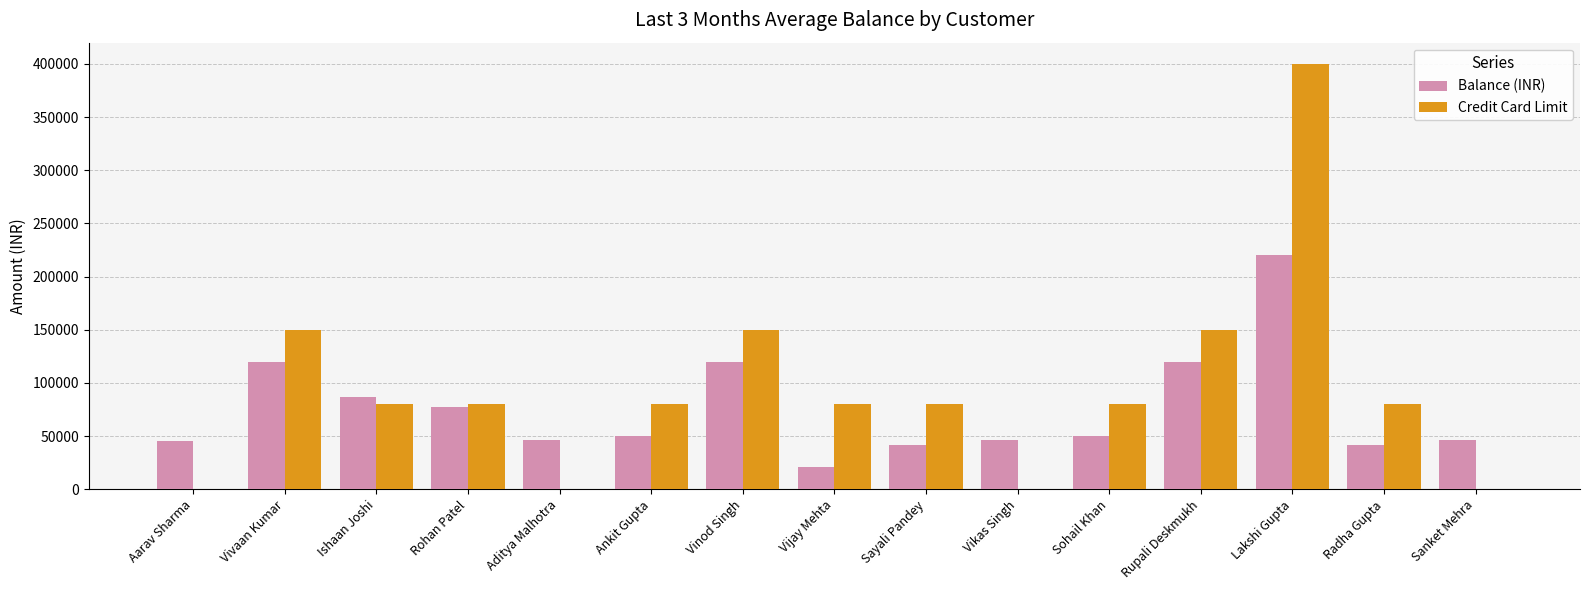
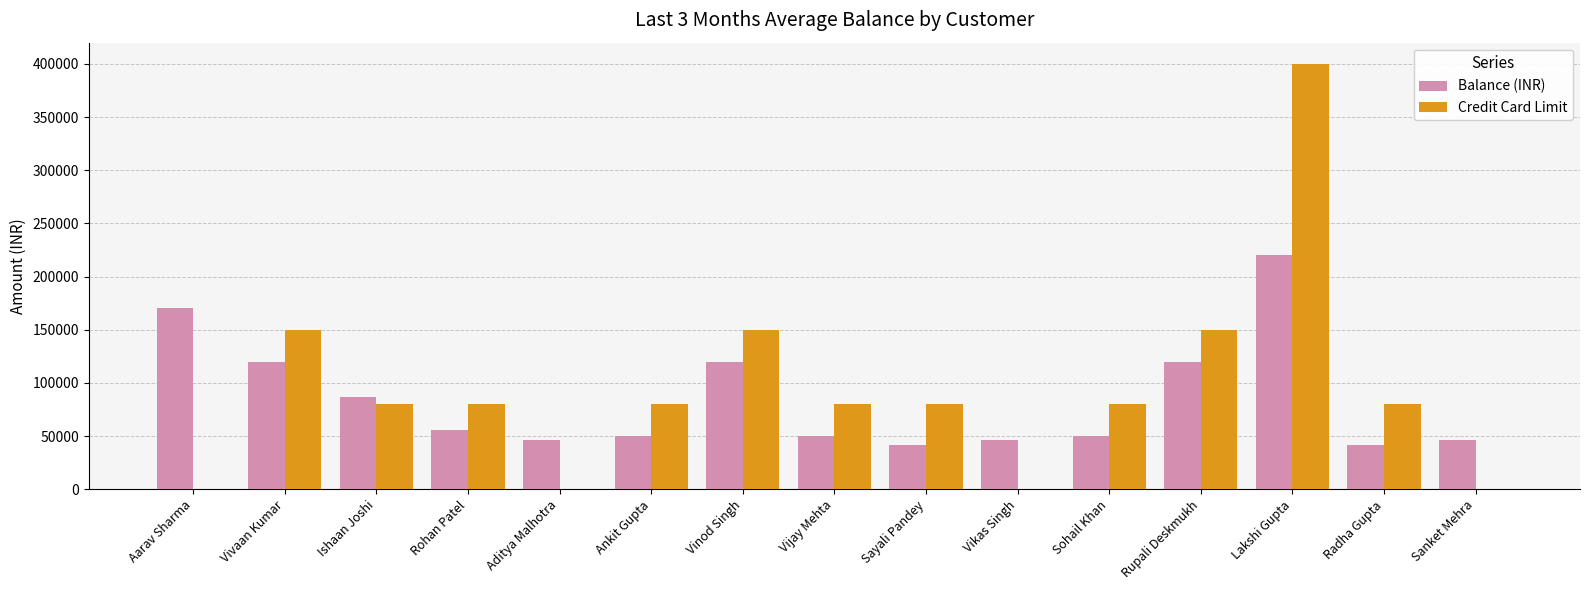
  {
    "Balance (INR)": {
-     "Aarav Sharma": 45000,
+     "Aarav Sharma": 171000,
      "Vivaan Kumar": 120000,
      "Ishaan Joshi": 87000,
-     "Rohan Patel": 77000,
+     "Rohan Patel": 56000,
      "Aditya Malhotra": 46000,
      "Ankit Gupta": 50000,
      "Vinod Singh": 120000,
-     "Vijay Mehta": 21000,
+     "Vijay Mehta": 50000,
      "Sayali Pandey": 42000,
      "Vikas Singh": 46000,
      "Sohail Khan": 50000,
      "Rupali Deskmukh": 120000,
      "Lakshi Gupta": 220000,
      "Radha Gupta": 42000,
      "Sanket Mehra": 46000
    },
    "Credit Card Limit": {
      "Aarav Sharma": 0,
      "Vivaan Kumar": 150000,
      "Ishaan Joshi": 80000,
      "Rohan Patel": 80000,
      "Aditya Malhotra": 0,
      "Ankit Gupta": 80000,
      "Vinod Singh": 150000,
      "Vijay Mehta": 80000,
      "Sayali Pandey": 80000,
      "Vikas Singh": 0,
      "Sohail Khan": 80000,
      "Rupali Deskmukh": 150000,
      "Lakshi Gupta": 400000,
      "Radha Gupta": 80000,
      "Sanket Mehra": 0
    }
  }
